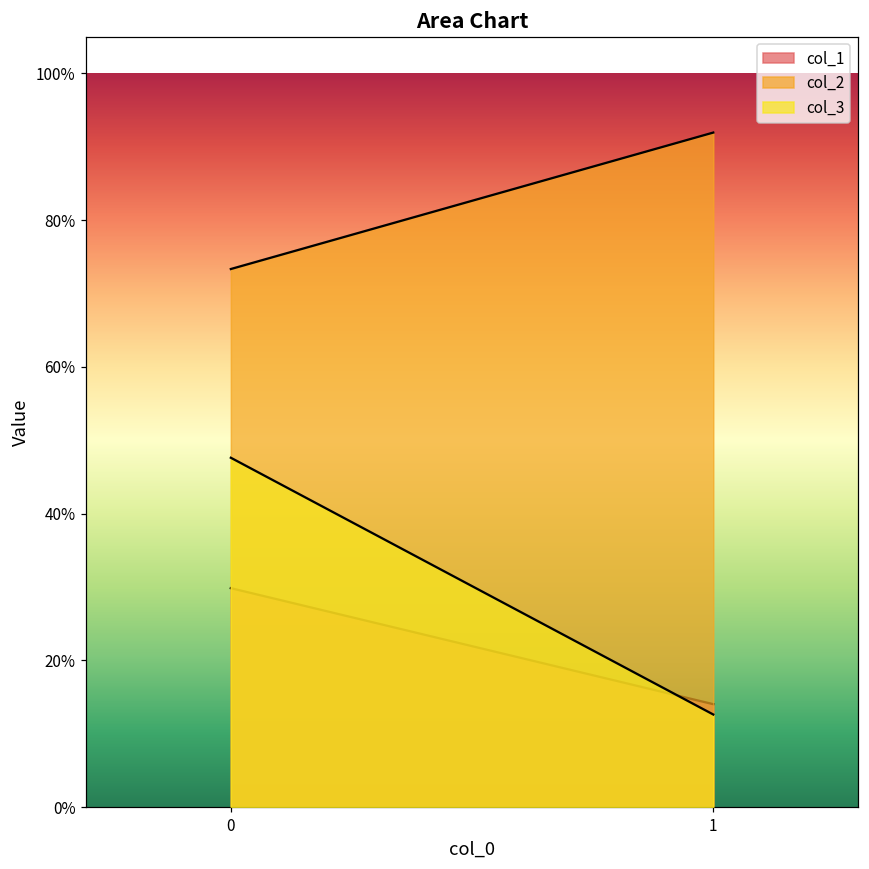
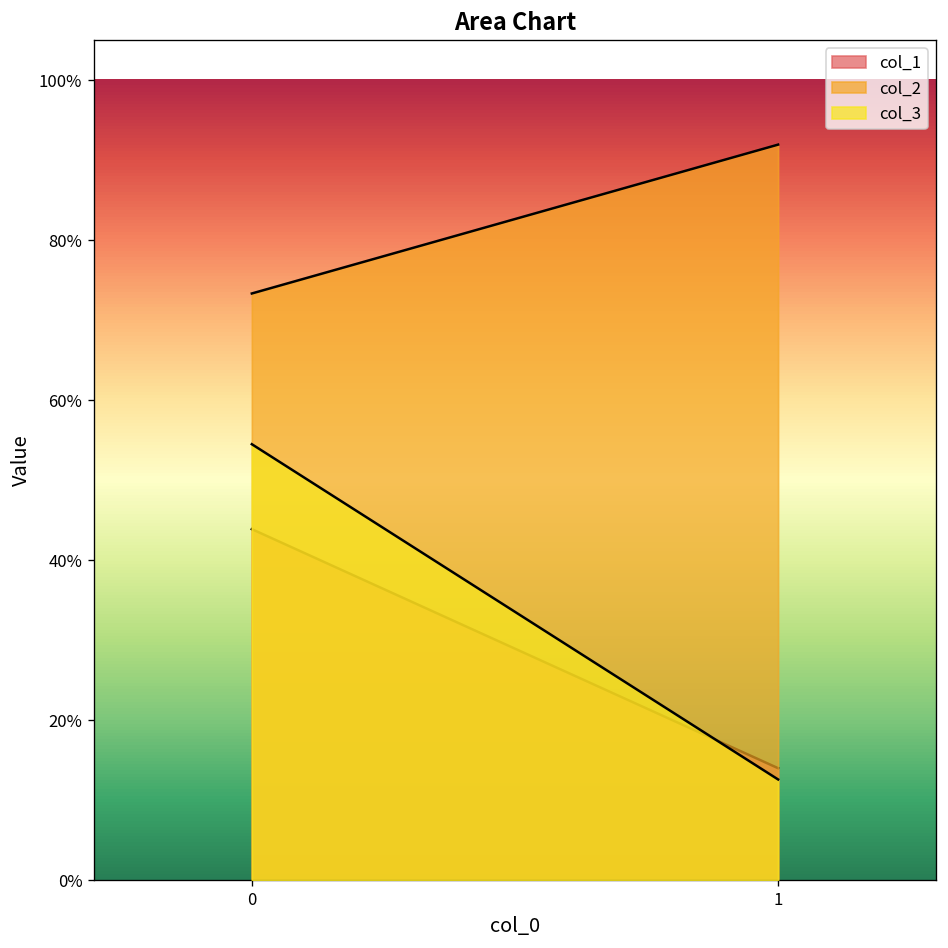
  {
    "col_1": {
-     "0": "30%",
+     "0": "44%",
      "1": "14%"
    },
    "col_2": {
      "0": "73%",
      "1": "92%"
    },
    "col_3": {
-     "0": "48%",
+     "0": "55%",
      "1": "13%"
    }
  }
